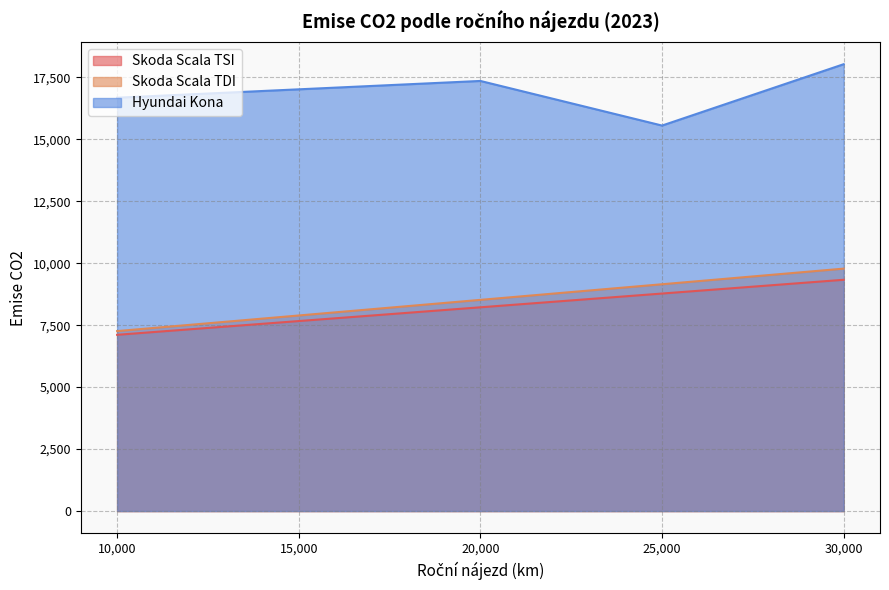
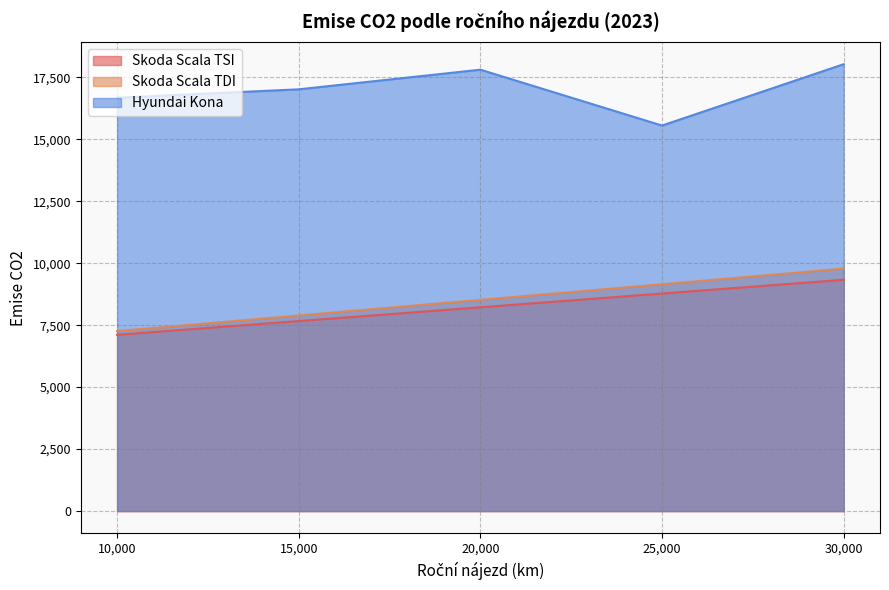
  {
    "Hyundai Kona": {
      "15,000": "17,000",
-     "20,000": "17,400",
+     "20,000": "17,800",
      "25,000": "15,600",
      "30,000": "18,000"
    }
  }
